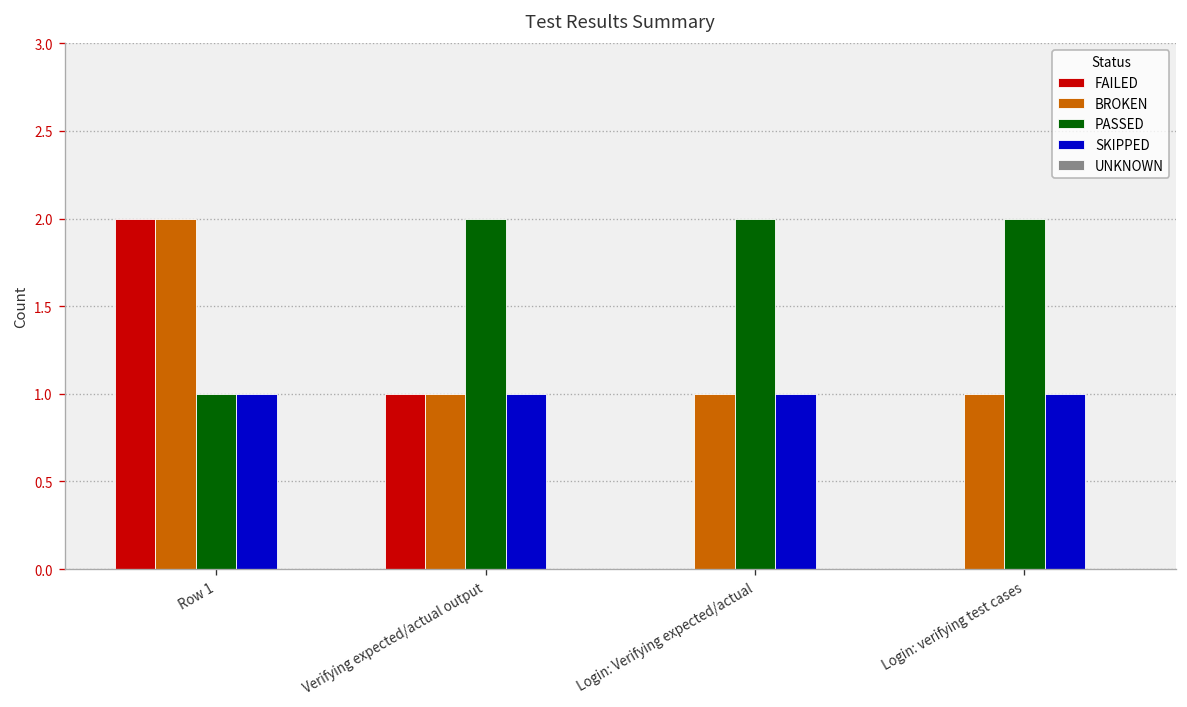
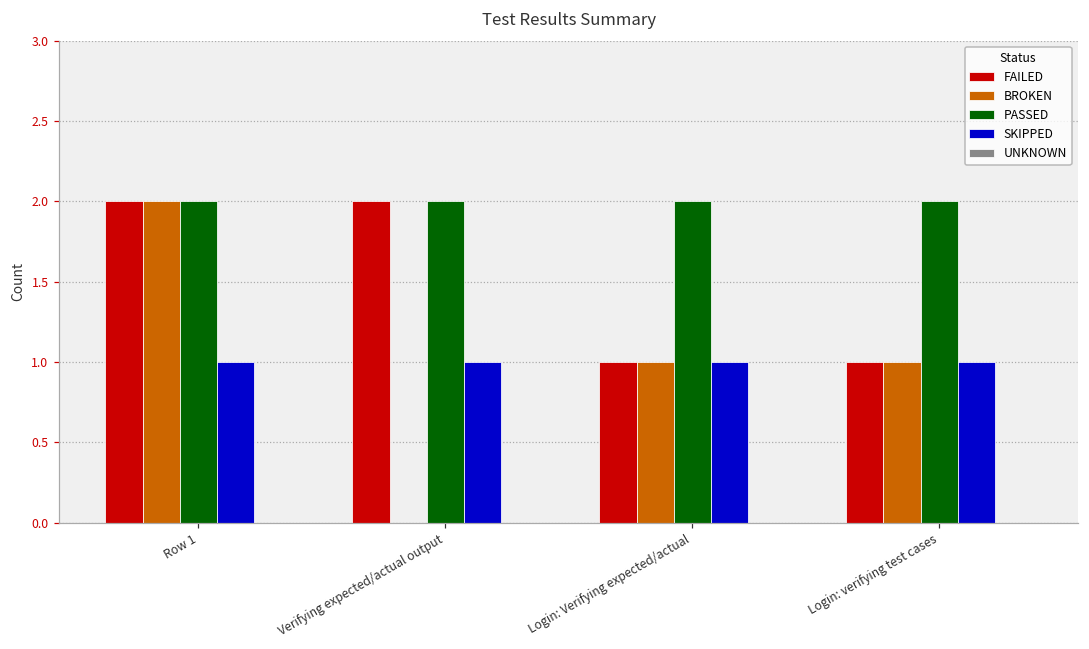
  {
    "FAILED": {
      "Row 1": 2,
-     "Verifying expected/actual output": 1,
-     "Login: Verifying expected/actual": 0,
-     "Login: verifying test cases": 0
+     "Verifying expected/actual output": 2,
+     "Login: Verifying expected/actual": 1,
+     "Login: verifying test cases": 1
    },
    "BROKEN": {
      "Row 1": 2,
-     "Verifying expected/actual output": 1,
+     "Verifying expected/actual output": 0,
      "Login: Verifying expected/actual": 1,
      "Login: verifying test cases": 1
    },
    "PASSED": {
-     "Row 1": 1,
+     "Row 1": 2,
      "Verifying expected/actual output": 2,
      "Login: Verifying expected/actual": 2,
      "Login: verifying test cases": 2
    },
    "SKIPPED": {
      "Row 1": 1,
      "Verifying expected/actual output": 1,
      "Login: Verifying expected/actual": 1,
      "Login: verifying test cases": 1
    },
    "UNKNOWN": {
      "Row 1": 0,
      "Verifying expected/actual output": 0,
      "Login: Verifying expected/actual": 0,
      "Login: verifying test cases": 0
    }
  }
